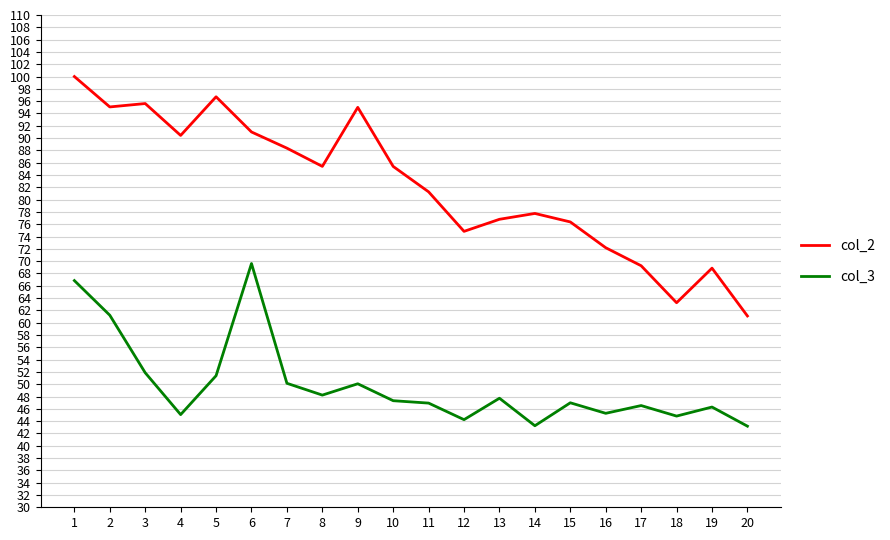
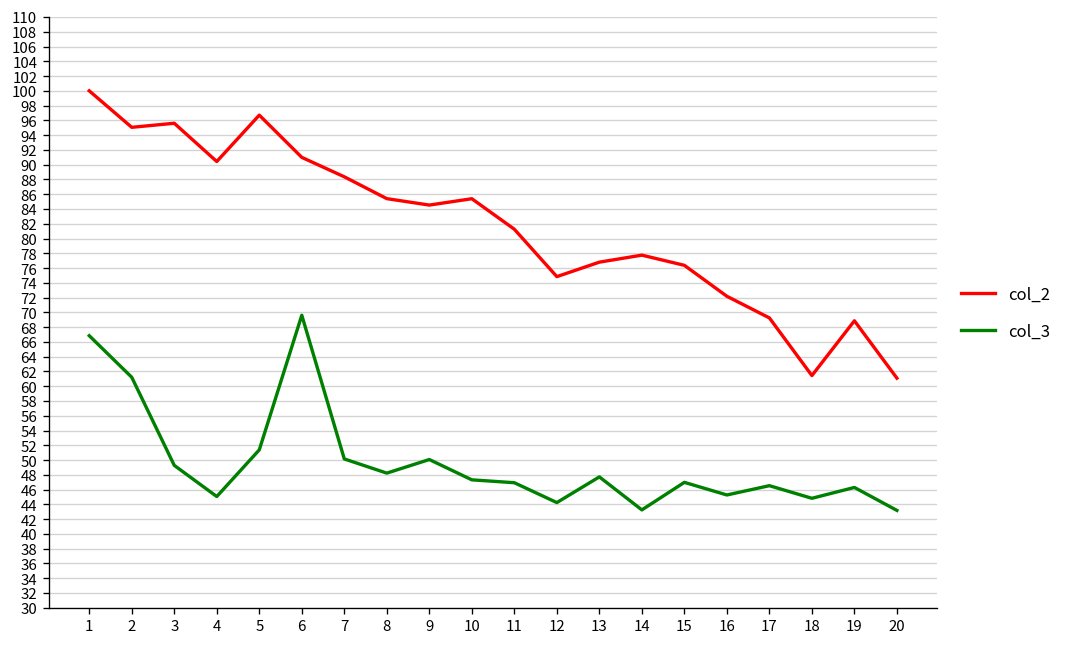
  {
    "col_2": {
      "1": 100,
      "2": 95,
      "3": 96,
      "4": 90,
      "5": 97,
      "6": 91,
      "7": 88,
      "8": 85,
-     "9": 95,
+     "9": 85,
      "10": 85,
      "11": 81,
      "12": 75,
      "13": 77,
      "14": 78,
      "15": 76,
      "16": 72,
      "17": 69,
-     "18": 63,
+     "18": 61,
      "19": 69,
      "20": 61
    },
    "col_3": {
      "1": 67,
      "2": 61,
-     "3": 52,
+     "3": 49,
      "4": 45,
      "5": 51,
      "6": 70,
      "7": 50,
      "8": 48,
      "9": 50,
      "10": 47,
      "11": 47,
      "12": 44,
      "13": 48,
      "14": 43,
      "15": 47,
      "16": 45,
      "17": 47,
      "18": 45,
      "19": 46,
      "20": 43
    }
  }
